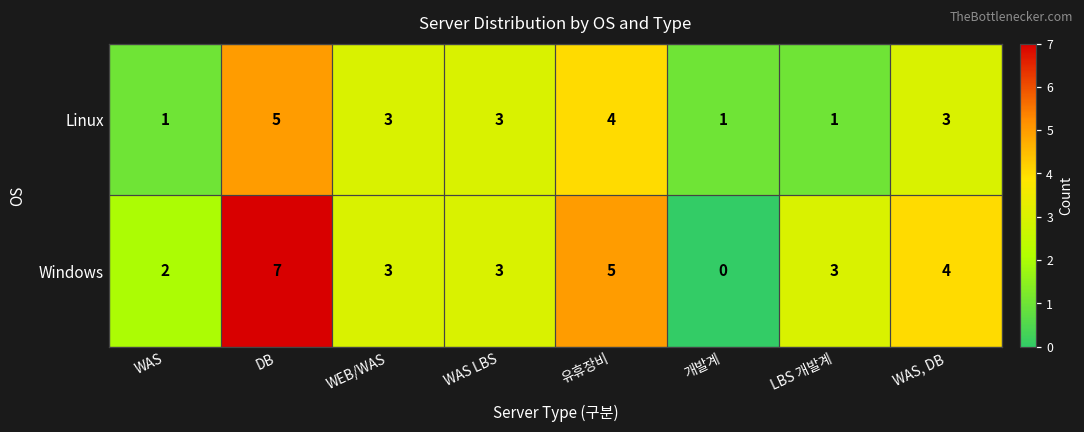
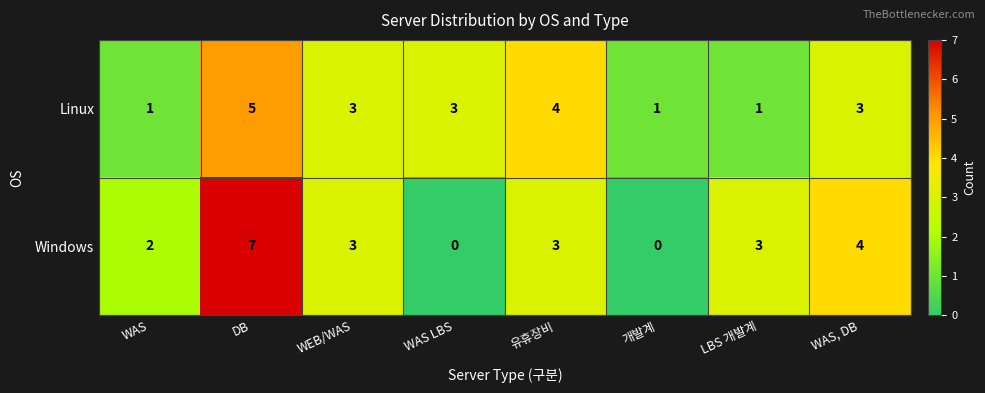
  {
    "Linux": {
      "WAS": 1,
      "DB": 5,
      "WEB/WAS": 3,
      "WAS LBS": 3,
      "유휴장비": 4,
      "개발계": 1,
      "LBS 개발계": 1,
      "WAS, DB": 3
    },
    "Windows": {
      "WAS": 2,
      "DB": 7,
      "WEB/WAS": 3,
-     "WAS LBS": 3,
-     "유휴장비": 5,
+     "WAS LBS": 0,
+     "유휴장비": 3,
      "개발계": 0,
      "LBS 개발계": 3,
      "WAS, DB": 4
    }
  }
